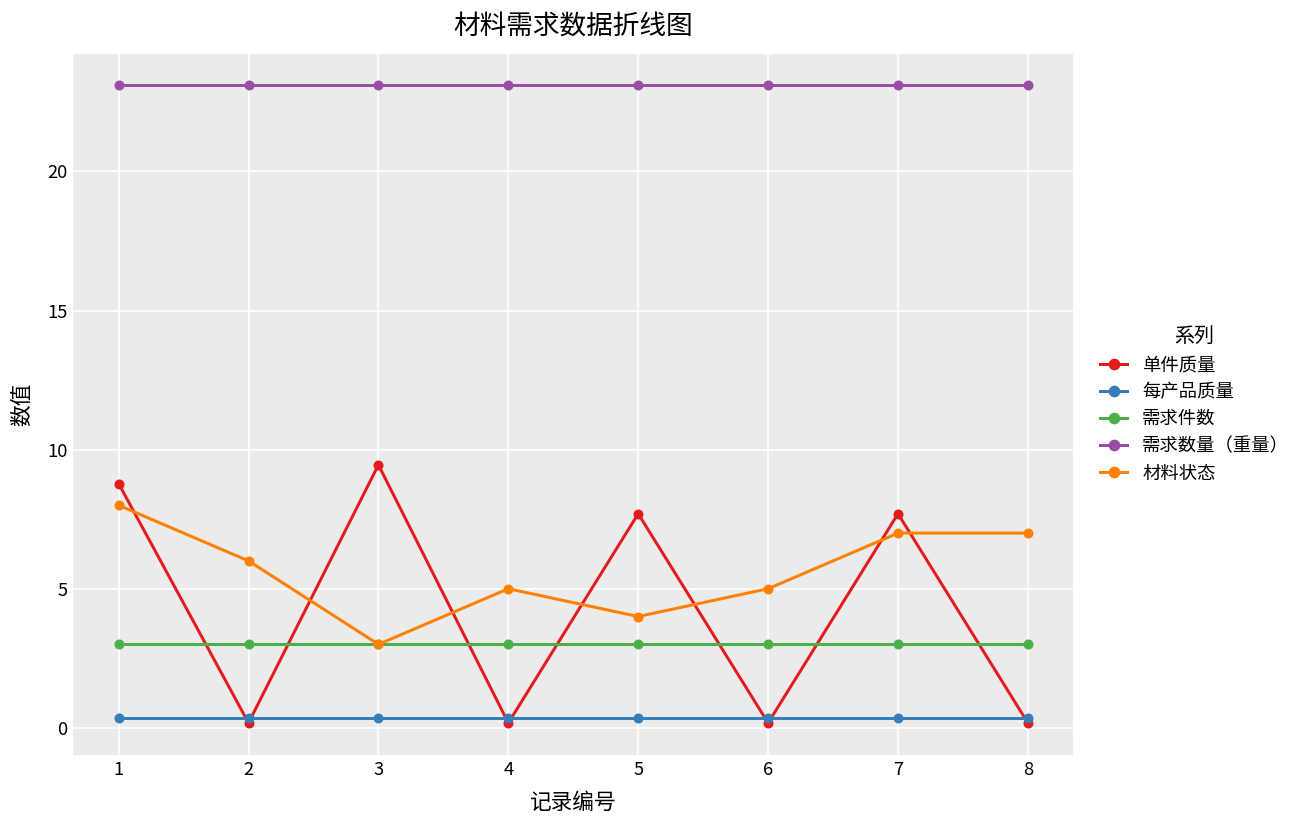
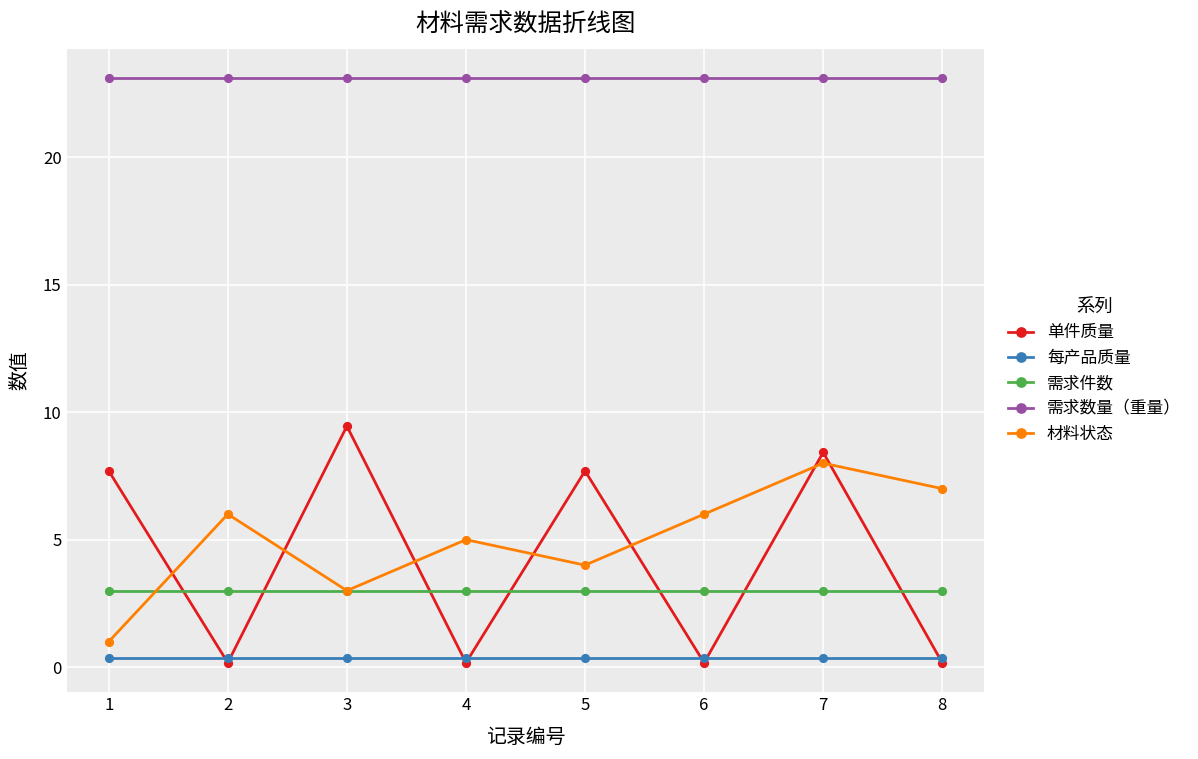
  {
    "单件质量": {
-     "1": 8.8,
+     "1": 7.7,
      "2": 0.2,
      "3": 9.5,
      "4": 0.2,
      "5": 7.7,
      "6": 0.2,
-     "7": 7.7,
+     "7": 8.4,
      "8": 0.2
    },
    "每产品质量": {
      "1": 0.3,
      "2": 0.3,
      "3": 0.3,
      "4": 0.3,
      "5": 0.3,
      "6": 0.3,
      "7": 0.3,
      "8": 0.3
    },
    "需求件数": {
      "1": 3.0,
      "2": 3.0,
      "4": 3.0,
      "5": 3.0,
      "6": 3.0,
      "7": 3.0,
      "8": 3.0
    },
    "需求数量（重量）": {
      "1": 23.1,
      "2": 23.1,
      "3": 23.1,
      "4": 23.1,
      "5": 23.1,
      "6": 23.1,
      "7": 23.1,
      "8": 23.1
    },
    "材料状态": {
-     "1": 8,
+     "1": 1,
      "2": 6,
      "4": 5,
      "5": 4,
-     "6": 5,
-     "7": 7,
+     "6": 6,
+     "7": 8,
      "8": 7
    }
  }
